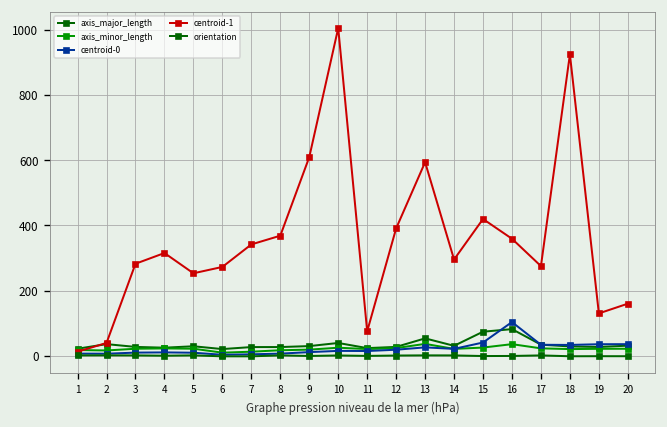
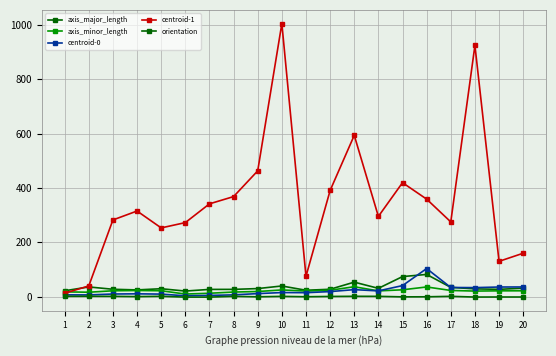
  {
    "centroid-0": {
      "4": 10,
      "10": 20,
      "13": 30,
      "15": 40,
      "16": 100
    },
    "centroid-1": {
      "3": 280,
      "4": 320,
      "5": 250,
      "6": 270,
      "7": 340,
      "8": 370,
-     "9": 610,
+     "9": 460,
      "10": 1010,
      "11": 80,
      "12": 390,
      "13": 590,
      "14": 300,
      "15": 420,
      "16": 360,
      "17": 280,
      "18": 920,
      "19": 130,
      "20": 160
    }
  }
